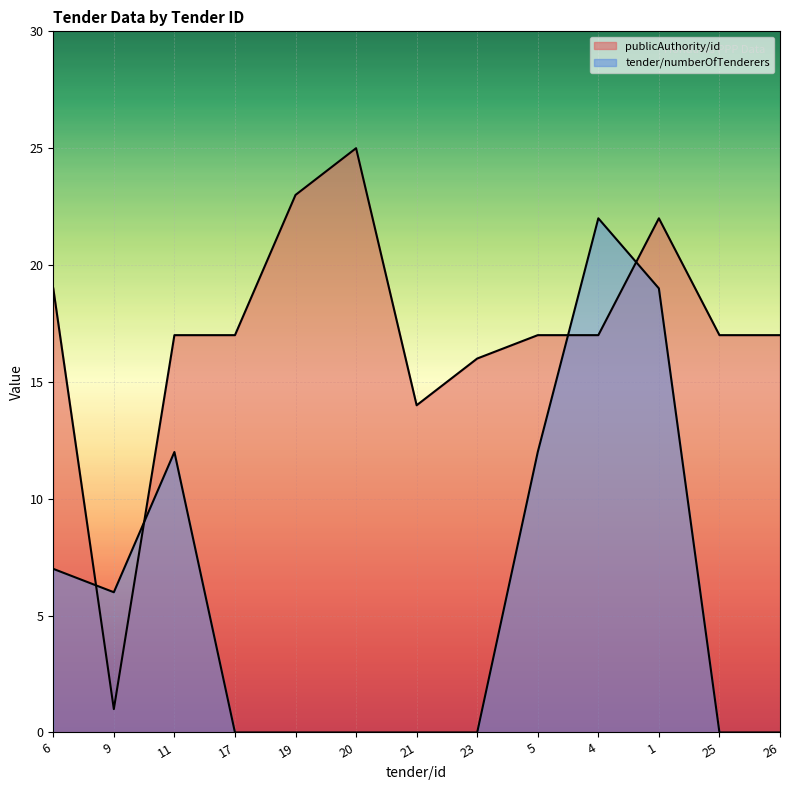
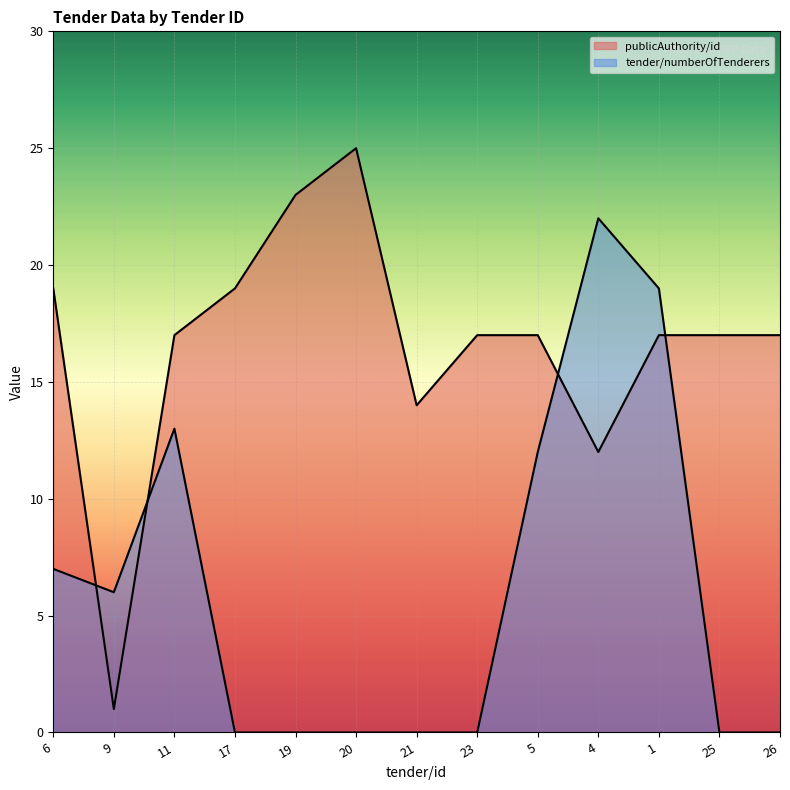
  {
    "publicAuthority/id": {
      "6": 19,
      "9": 1,
      "11": 17,
-     "17": 17,
+     "17": 19,
      "19": 23,
      "20": 25,
      "21": 14,
-     "23": 16,
+     "23": 17,
      "5": 17,
-     "4": 17,
-     "1": 22,
+     "4": 12,
+     "1": 17,
      "25": 17,
      "26": 17
    },
    "tender/numberOfTenderers": {
      "6": 7,
      "9": 6,
-     "11": 12,
+     "11": 13,
      "17": 0,
      "19": 0,
      "20": 0,
      "21": 0,
      "23": 0,
      "5": 12,
      "4": 22,
      "1": 19,
      "25": 0,
      "26": 0
    }
  }
